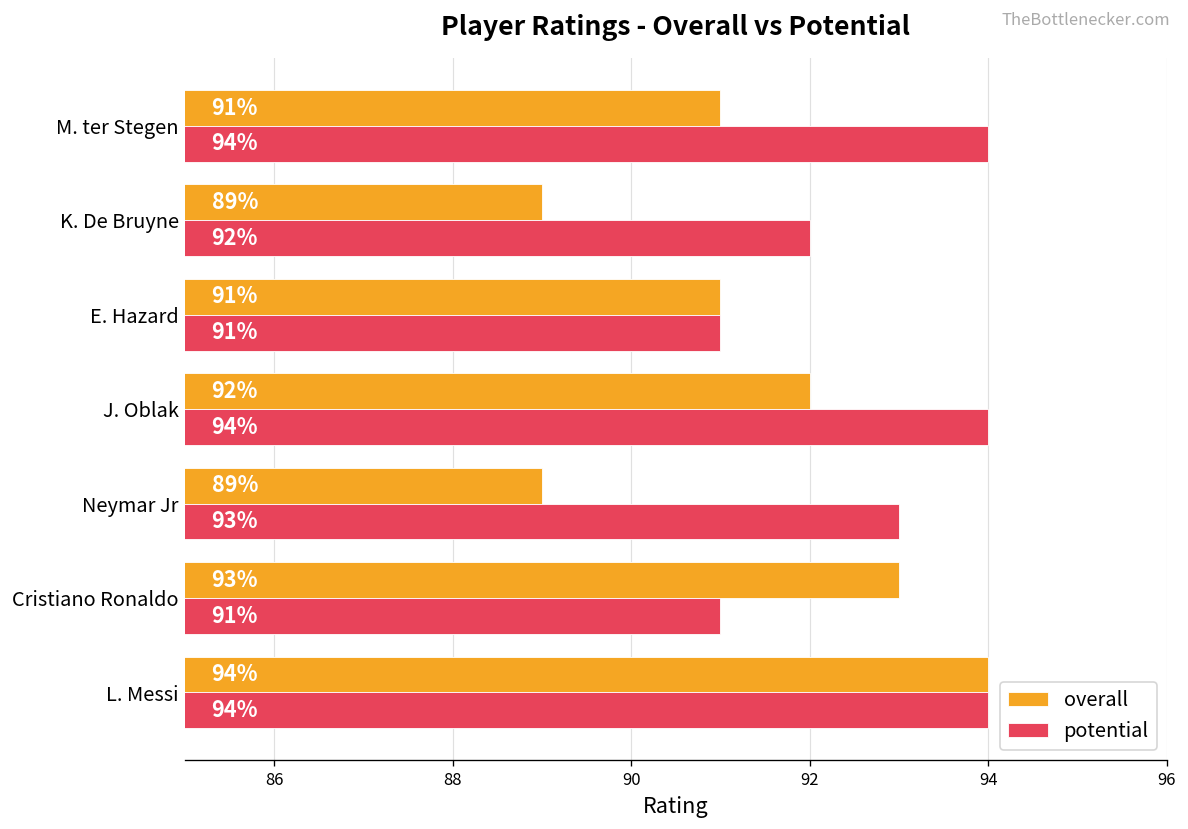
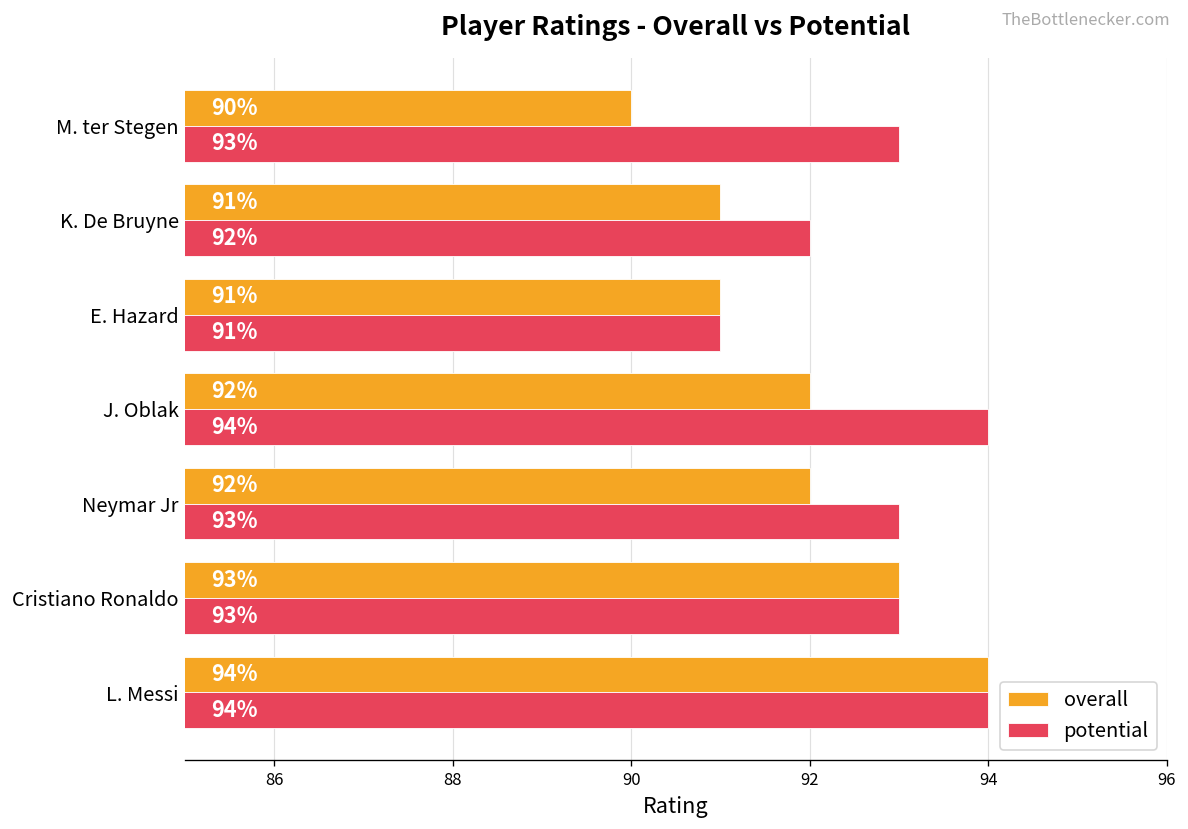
  {
    "overall": {
-     "M. ter Stegen": "91%",
-     "K. De Bruyne": "89%",
+     "M. ter Stegen": "90%",
+     "K. De Bruyne": "91%",
      "E. Hazard": "91%",
      "J. Oblak": "92%",
-     "Neymar Jr": "89%",
+     "Neymar Jr": "92%",
      "Cristiano Ronaldo": "93%",
      "L. Messi": "94%"
    },
    "potential": {
-     "M. ter Stegen": "94%",
+     "M. ter Stegen": "93%",
      "K. De Bruyne": "92%",
      "E. Hazard": "91%",
      "J. Oblak": "94%",
      "Neymar Jr": "93%",
-     "Cristiano Ronaldo": "91%",
+     "Cristiano Ronaldo": "93%",
      "L. Messi": "94%"
    }
  }
